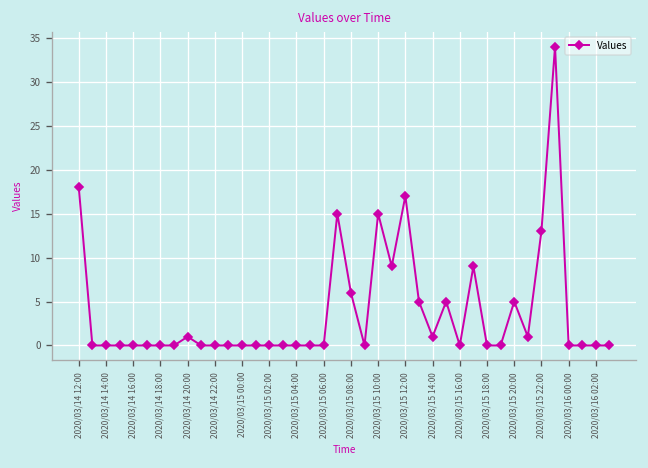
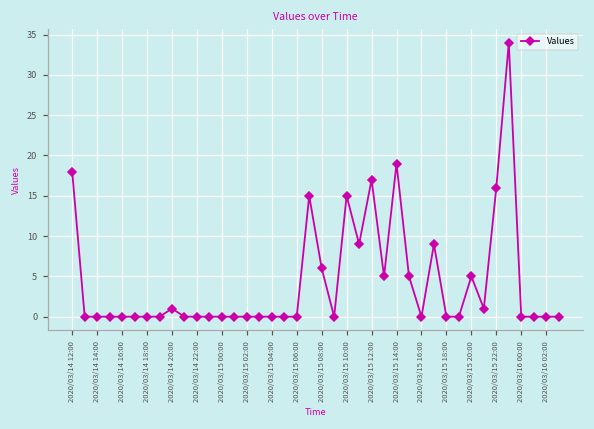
  {
    "2020/03/14 12:00": 18,
    "2020/03/14 14:00": 0,
    "2020/03/14 16:00": 0,
    "2020/03/14 18:00": 0,
    "2020/03/14 20:00": 1,
    "2020/03/14 22:00": 0,
    "2020/03/15 00:00": 0,
    "2020/03/15 02:00": 0,
    "2020/03/15 04:00": 0,
    "2020/03/15 06:00": 0,
    "2020/03/15 08:00": 6,
    "2020/03/15 10:00": 15,
    "2020/03/15 12:00": 17,
-   "2020/03/15 14:00": 1,
+   "2020/03/15 14:00": 19,
    "2020/03/15 16:00": 0,
    "2020/03/15 18:00": 0,
    "2020/03/15 20:00": 5,
-   "2020/03/15 22:00": 13,
+   "2020/03/15 22:00": 16,
    "2020/03/16 00:00": 0,
    "2020/03/16 02:00": 0
  }
